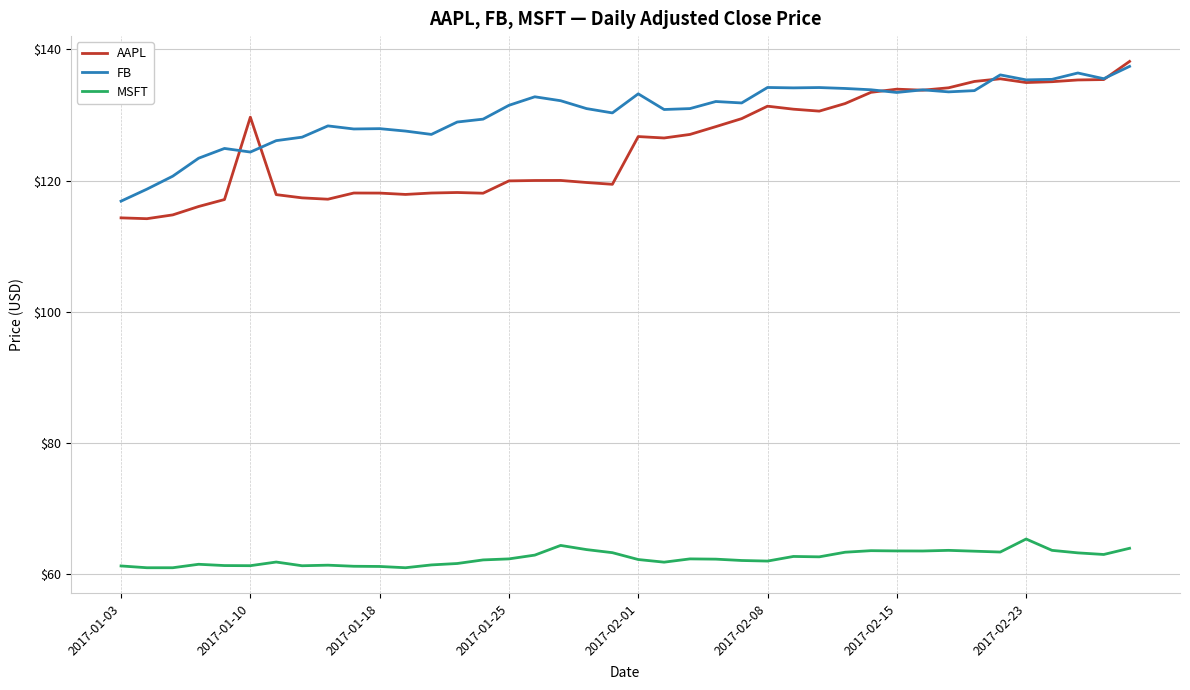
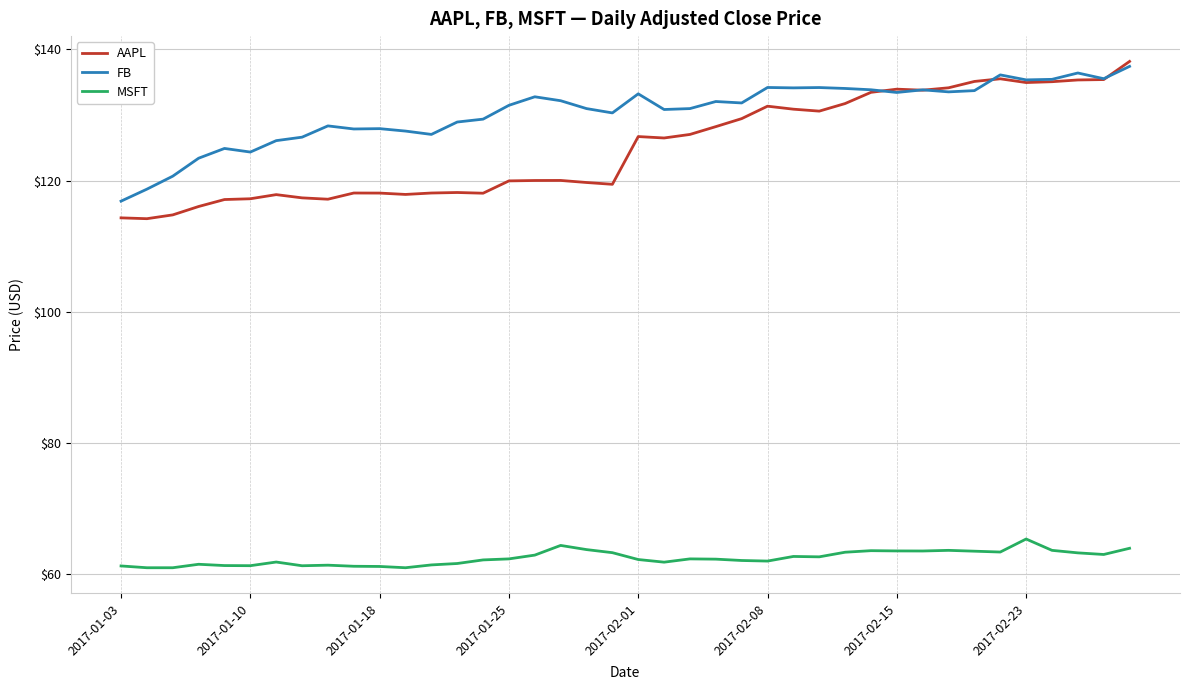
  {
    "AAPL": {
      "2017-01-03": "$114",
-     "2017-01-10": "$130",
+     "2017-01-10": "$117",
      "2017-01-18": "$118",
      "2017-01-25": "$120",
      "2017-02-01": "$127",
      "2017-02-08": "$131",
      "2017-02-15": "$134",
      "2017-02-23": "$135"
    },
    "FB": {
      "2017-01-03": "$117",
      "2017-01-10": "$124",
      "2017-01-18": "$128",
      "2017-01-25": "$131",
      "2017-02-01": "$133",
      "2017-02-08": "$134",
      "2017-02-15": "$133",
      "2017-02-23": "$135"
    },
    "MSFT": {
      "2017-01-03": "$61",
      "2017-01-10": "$61",
      "2017-01-18": "$61",
      "2017-01-25": "$62",
      "2017-02-01": "$62",
      "2017-02-08": "$62",
      "2017-02-15": "$64",
      "2017-02-23": "$65"
    }
  }
